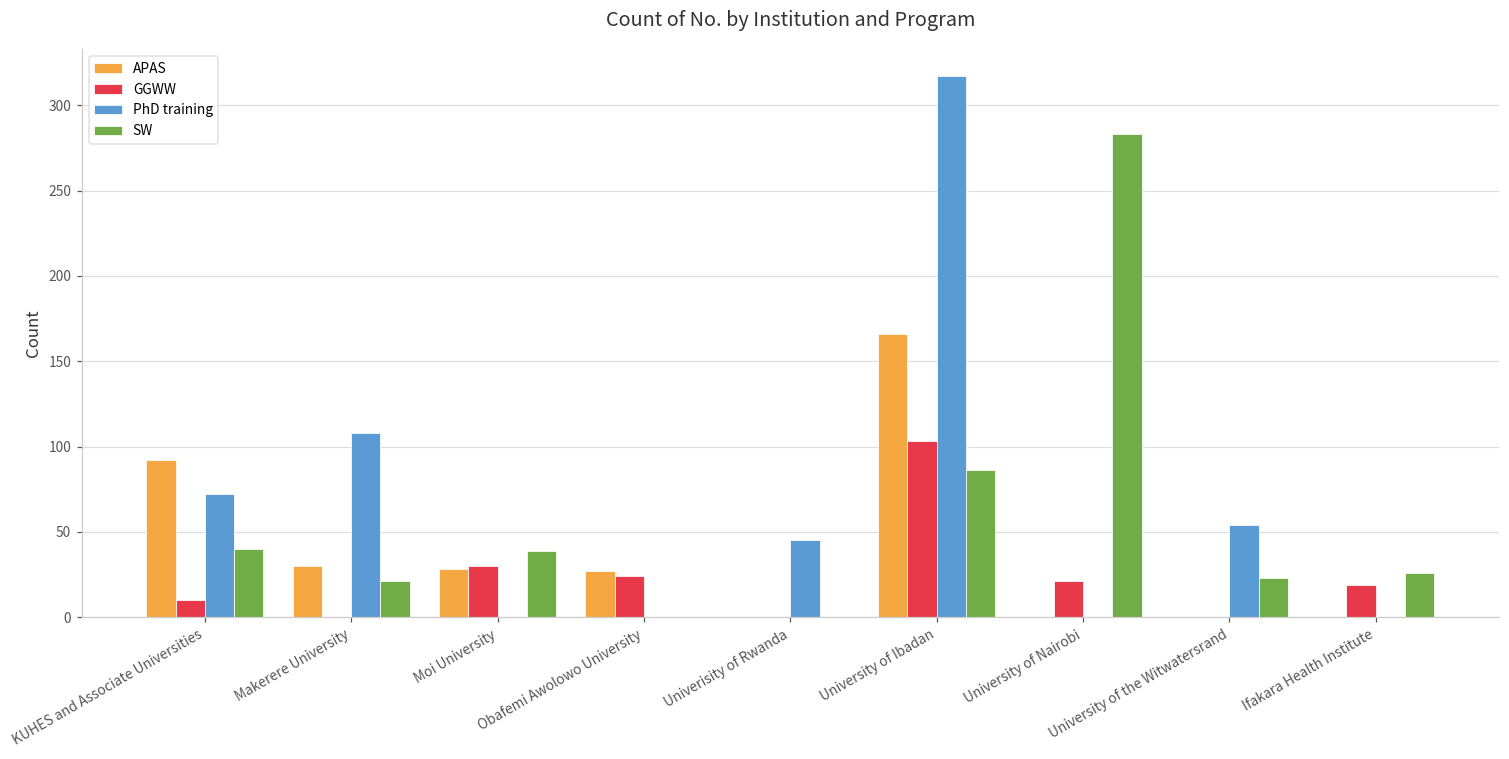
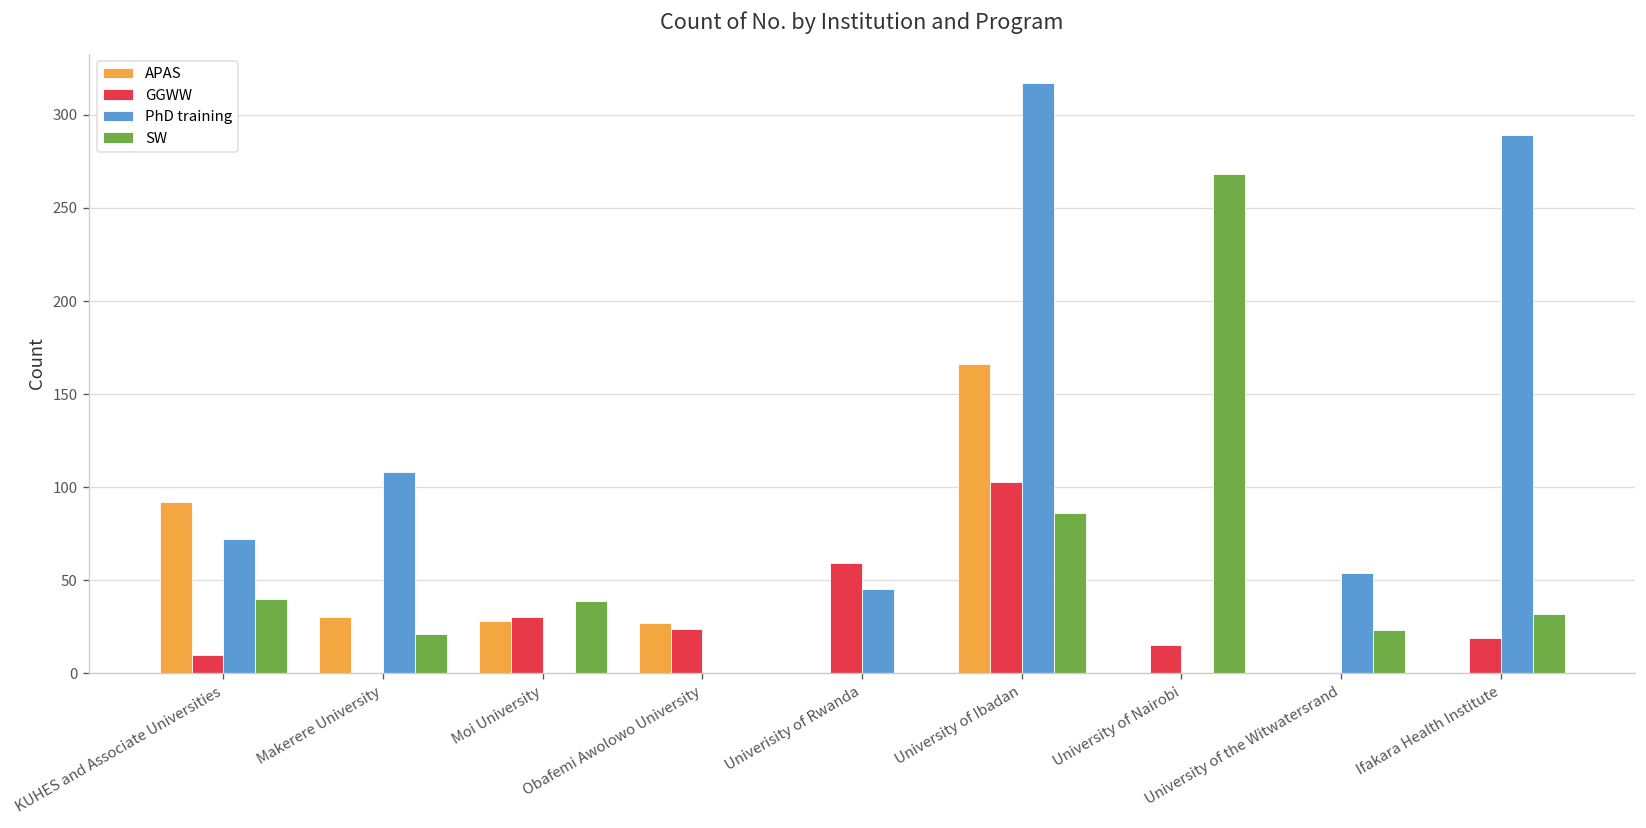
  {
    "APAS": {
      "KUHES and Associate Universities": 92,
      "Makerere University": 30,
      "Moi University": 28,
      "Obafemi Awolowo University": 27,
      "Univerisity of Rwanda": 0,
      "University of Ibadan": 166,
      "University of Nairobi": 0,
      "University of the Witwatersrand": 0,
      "Ifakara Health Institute": 0
    },
    "GGWW": {
      "KUHES and Associate Universities": 10,
      "Makerere University": 0,
      "Moi University": 30,
      "Obafemi Awolowo University": 24,
-     "Univerisity of Rwanda": 0,
+     "Univerisity of Rwanda": 59,
      "University of Ibadan": 103,
-     "University of Nairobi": 21,
+     "University of Nairobi": 15,
      "University of the Witwatersrand": 0,
      "Ifakara Health Institute": 19
    },
    "PhD training": {
      "KUHES and Associate Universities": 72,
      "Makerere University": 108,
      "Moi University": 0,
      "Obafemi Awolowo University": 0,
      "Univerisity of Rwanda": 45,
      "University of Ibadan": 317,
      "University of Nairobi": 0,
      "University of the Witwatersrand": 54,
-     "Ifakara Health Institute": 0
+     "Ifakara Health Institute": 289
    },
    "SW": {
      "KUHES and Associate Universities": 40,
      "Makerere University": 21,
      "Moi University": 39,
      "Obafemi Awolowo University": 0,
      "Univerisity of Rwanda": 0,
      "University of Ibadan": 86,
-     "University of Nairobi": 283,
+     "University of Nairobi": 268,
      "University of the Witwatersrand": 23,
-     "Ifakara Health Institute": 26
+     "Ifakara Health Institute": 32
    }
  }
